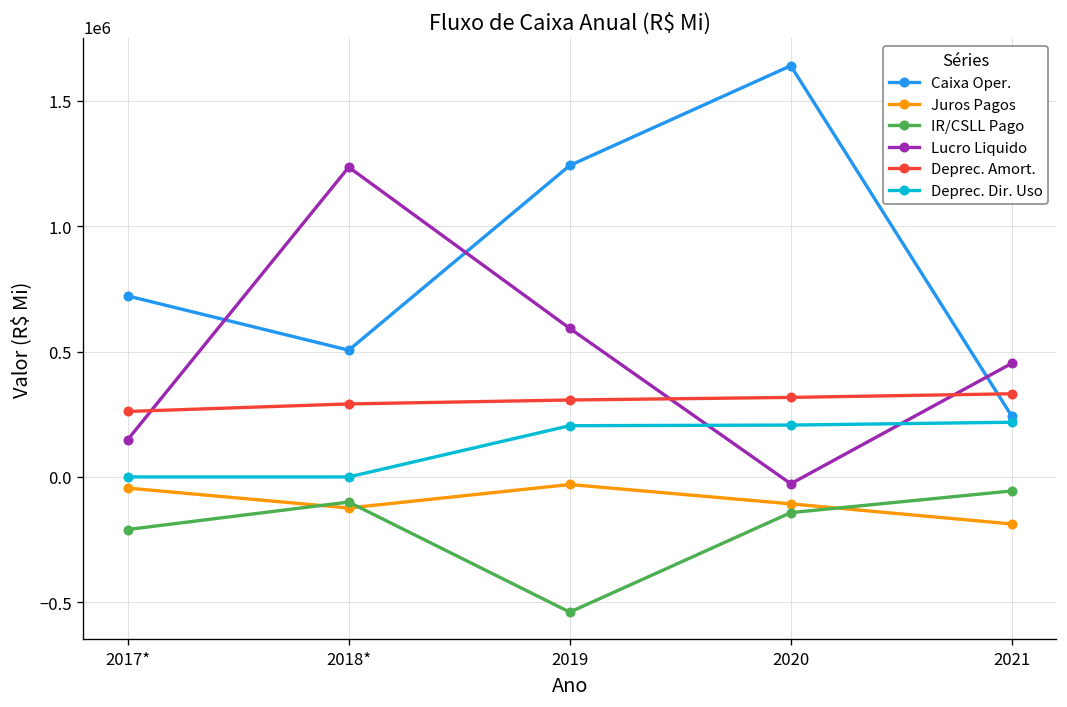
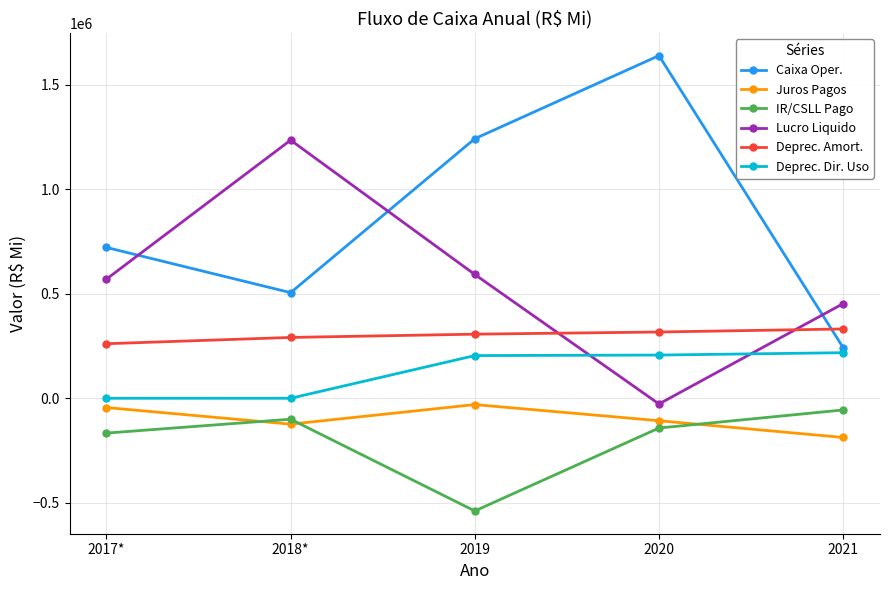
  {
    "Juros Pagos": {
      "2017*": -40000,
      "2018*": -120000,
      "2019": -30000,
      "2020": -110000,
      "2021": -190000
    },
    "IR/CSLL Pago": {
-     "2017*": -210000,
+     "2017*": -170000,
      "2018*": -100000,
      "2019": -540000,
      "2020": -140000,
      "2021": -60000
    },
    "Lucro Liquido": {
-     "2017*": 150000,
+     "2017*": 570000,
      "2018*": 1240000,
      "2019": 590000,
      "2020": -30000,
      "2021": 450000
    },
    "Deprec. Amort.": {
      "2017*": 260000,
      "2018*": 290000,
      "2019": 310000,
      "2020": 320000,
      "2021": 330000
    }
  }
